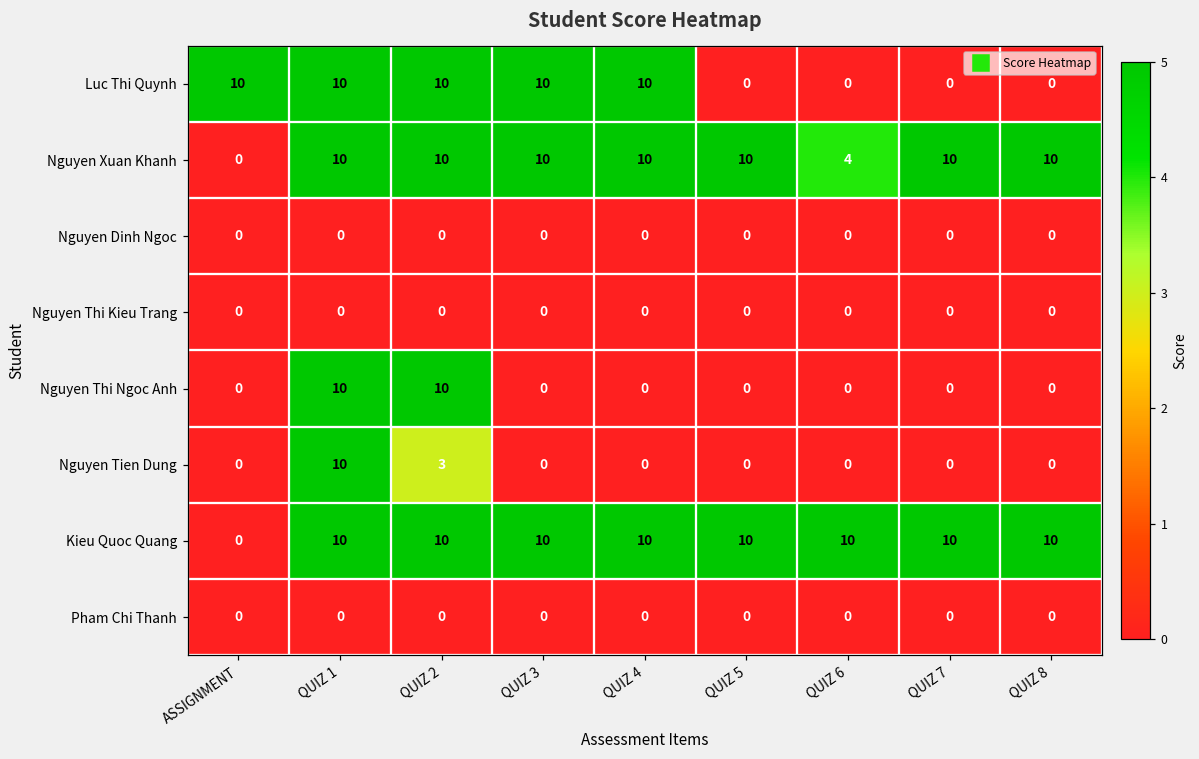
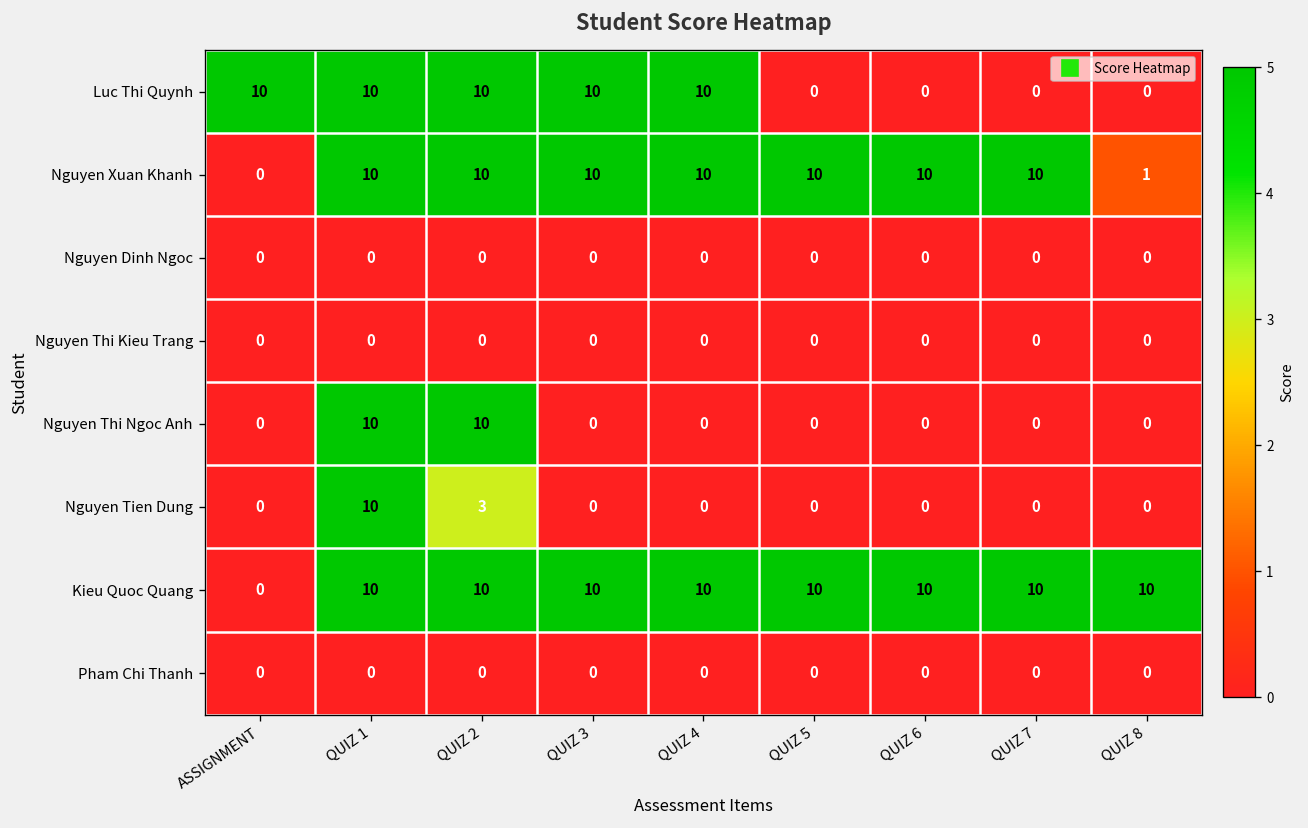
  {
    "Luc Thi Quynh": {
      "ASSIGNMENT": 10,
      "QUIZ 1": 10,
      "QUIZ 2": 10,
      "QUIZ 3": 10,
      "QUIZ 4": 10,
      "QUIZ 5": 0,
      "QUIZ 6": 0,
      "QUIZ 7": 0,
      "QUIZ 8": 0
    },
    "Nguyen Xuan Khanh": {
      "ASSIGNMENT": 0,
      "QUIZ 1": 10,
      "QUIZ 2": 10,
      "QUIZ 3": 10,
      "QUIZ 4": 10,
      "QUIZ 5": 10,
-     "QUIZ 6": 4,
+     "QUIZ 6": 10,
      "QUIZ 7": 10,
-     "QUIZ 8": 10
+     "QUIZ 8": 1
    },
    "Nguyen Dinh Ngoc": {
      "ASSIGNMENT": 0,
      "QUIZ 1": 0,
      "QUIZ 2": 0,
      "QUIZ 3": 0,
      "QUIZ 4": 0,
      "QUIZ 5": 0,
      "QUIZ 6": 0,
      "QUIZ 7": 0,
      "QUIZ 8": 0
    },
    "Nguyen Thi Kieu Trang": {
      "ASSIGNMENT": 0,
      "QUIZ 1": 0,
      "QUIZ 2": 0,
      "QUIZ 3": 0,
      "QUIZ 4": 0,
      "QUIZ 5": 0,
      "QUIZ 6": 0,
      "QUIZ 7": 0,
      "QUIZ 8": 0
    },
    "Nguyen Thi Ngoc Anh": {
      "ASSIGNMENT": 0,
      "QUIZ 1": 10,
      "QUIZ 2": 10,
      "QUIZ 3": 0,
      "QUIZ 4": 0,
      "QUIZ 5": 0,
      "QUIZ 6": 0,
      "QUIZ 7": 0,
      "QUIZ 8": 0
    },
    "Nguyen Tien Dung": {
      "ASSIGNMENT": 0,
      "QUIZ 1": 10,
      "QUIZ 2": 3,
      "QUIZ 3": 0,
      "QUIZ 4": 0,
      "QUIZ 5": 0,
      "QUIZ 6": 0,
      "QUIZ 7": 0,
      "QUIZ 8": 0
    },
    "Kieu Quoc Quang": {
      "ASSIGNMENT": 0,
      "QUIZ 1": 10,
      "QUIZ 2": 10,
      "QUIZ 3": 10,
      "QUIZ 4": 10,
      "QUIZ 5": 10,
      "QUIZ 6": 10,
      "QUIZ 7": 10,
      "QUIZ 8": 10
    },
    "Pham Chi Thanh": {
      "ASSIGNMENT": 0,
      "QUIZ 1": 0,
      "QUIZ 2": 0,
      "QUIZ 3": 0,
      "QUIZ 4": 0,
      "QUIZ 5": 0,
      "QUIZ 6": 0,
      "QUIZ 7": 0,
      "QUIZ 8": 0
    }
  }
